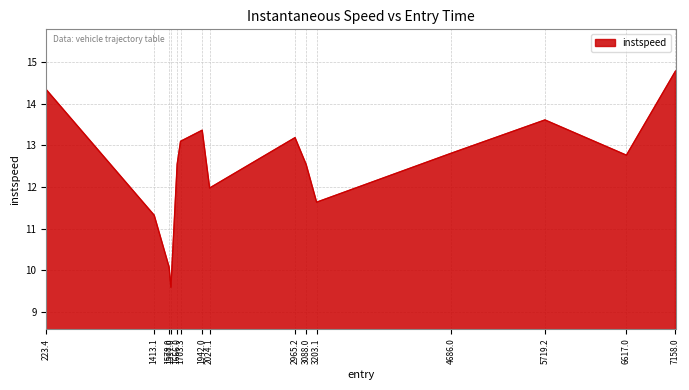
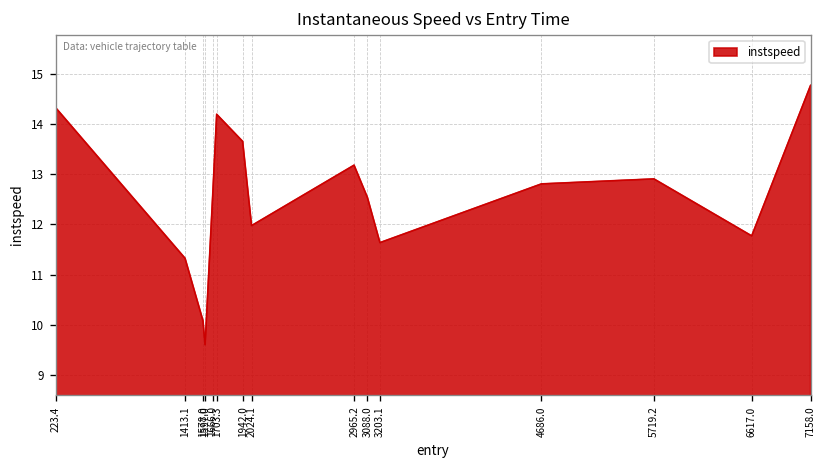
  {
    "223.4": 14.3,
    "1413.1": 11.3,
    "1578.0": 10.1,
    "1597.0": 9.6,
    "1666.0": 12.5,
-   "1703.3": 13.1,
-   "1942.0": 13.4,
+   "1703.3": 14.2,
+   "1942.0": 13.7,
    "2024.1": 12.0,
    "2965.2": 13.2,
    "3088.0": 12.5,
    "3203.1": 11.6,
    "4686.0": 12.8,
-   "5719.2": 13.6,
-   "6617.0": 12.8,
+   "5719.2": 12.9,
+   "6617.0": 11.8,
    "7158.0": 14.8
  }
